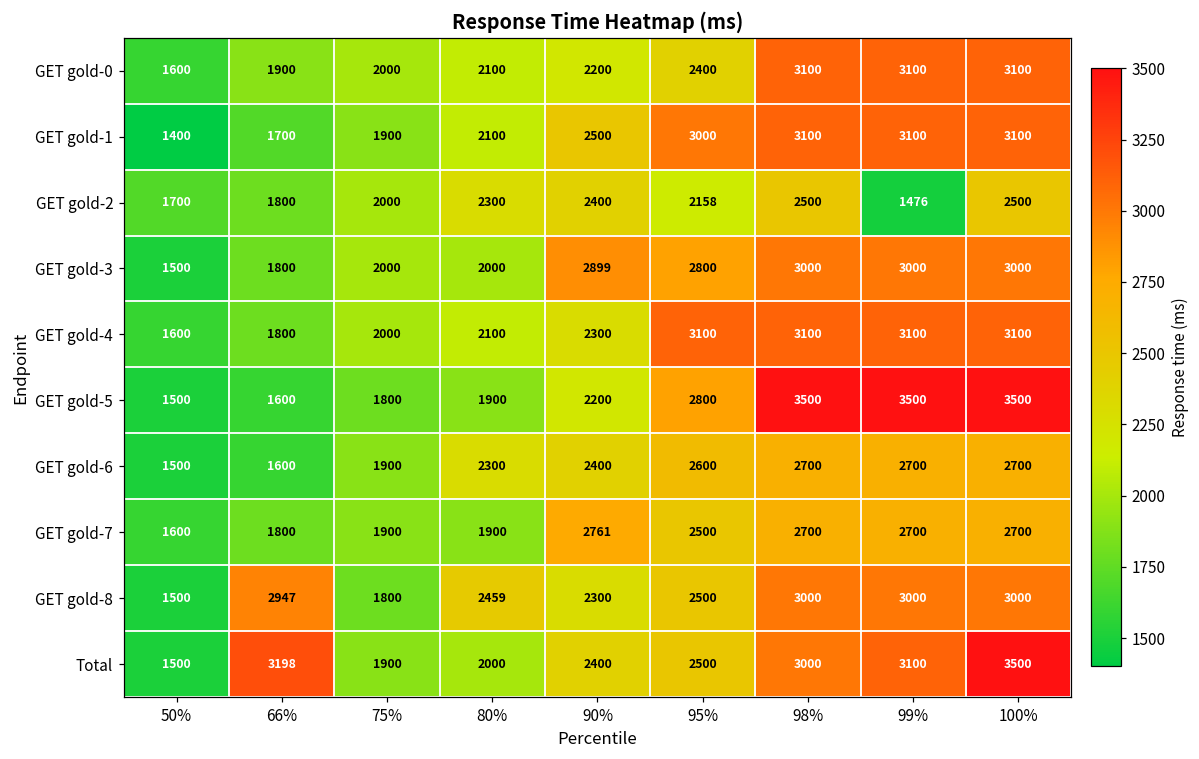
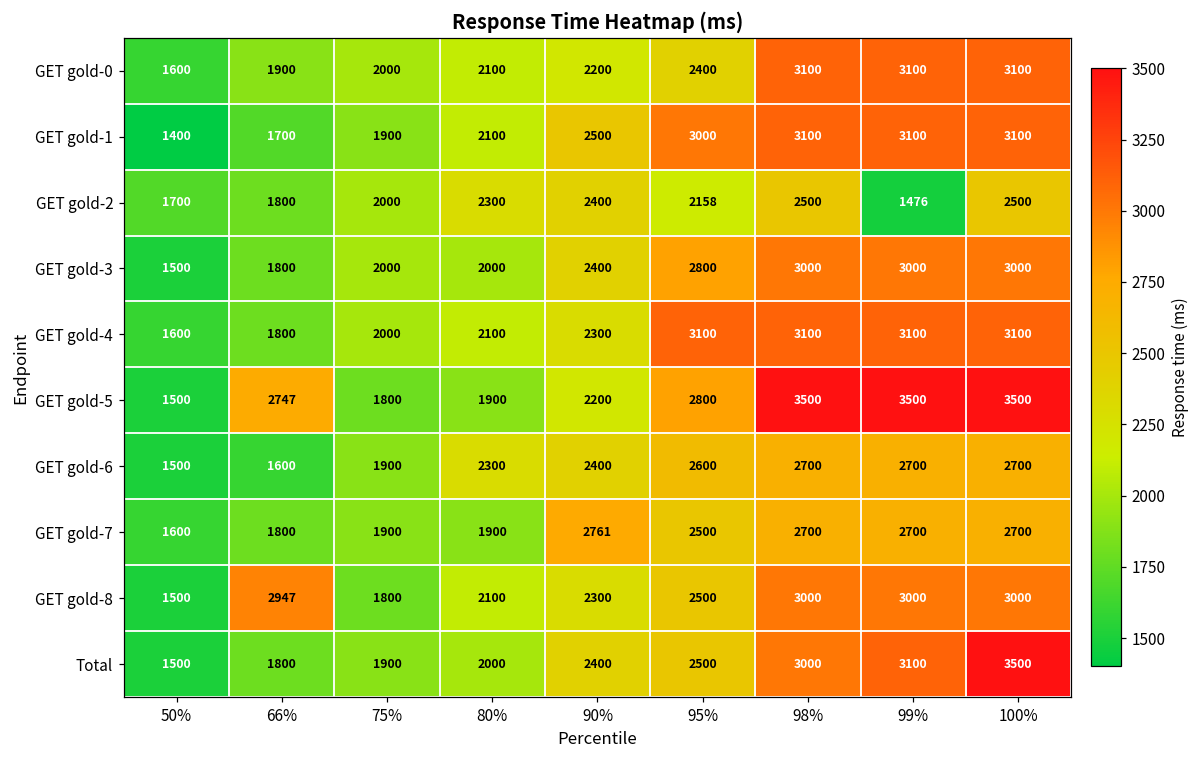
  {
    "GET gold-0": {
      "50%": 1600,
      "66%": 1900,
      "75%": 2000,
      "80%": 2100,
      "90%": 2200,
      "95%": 2400,
      "98%": 3100,
      "99%": 3100,
      "100%": 3100
    },
    "GET gold-1": {
      "50%": 1400,
      "66%": 1700,
      "75%": 1900,
      "80%": 2100,
      "90%": 2500,
      "95%": 3000,
      "98%": 3100,
      "99%": 3100,
      "100%": 3100
    },
    "GET gold-2": {
      "50%": 1700,
      "66%": 1800,
      "75%": 2000,
      "80%": 2300,
      "90%": 2400,
      "95%": 2158,
      "98%": 2500,
      "99%": 1476,
      "100%": 2500
    },
    "GET gold-3": {
      "50%": 1500,
      "66%": 1800,
      "75%": 2000,
      "80%": 2000,
-     "90%": 2899,
+     "90%": 2400,
      "95%": 2800,
      "98%": 3000,
      "99%": 3000,
      "100%": 3000
    },
    "GET gold-4": {
      "50%": 1600,
      "66%": 1800,
      "75%": 2000,
      "80%": 2100,
      "90%": 2300,
      "95%": 3100,
      "98%": 3100,
      "99%": 3100,
      "100%": 3100
    },
    "GET gold-5": {
      "50%": 1500,
-     "66%": 1600,
+     "66%": 2747,
      "75%": 1800,
      "80%": 1900,
      "90%": 2200,
      "95%": 2800,
      "98%": 3500,
      "99%": 3500,
      "100%": 3500
    },
    "GET gold-6": {
      "50%": 1500,
      "66%": 1600,
      "75%": 1900,
      "80%": 2300,
      "90%": 2400,
      "95%": 2600,
      "98%": 2700,
      "99%": 2700,
      "100%": 2700
    },
    "GET gold-7": {
      "50%": 1600,
      "66%": 1800,
      "75%": 1900,
      "80%": 1900,
      "90%": 2761,
      "95%": 2500,
      "98%": 2700,
      "99%": 2700,
      "100%": 2700
    },
    "GET gold-8": {
      "50%": 1500,
      "66%": 2947,
      "75%": 1800,
-     "80%": 2459,
+     "80%": 2100,
      "90%": 2300,
      "95%": 2500,
      "98%": 3000,
      "99%": 3000,
      "100%": 3000
    },
    "Total": {
      "50%": 1500,
-     "66%": 3198,
+     "66%": 1800,
      "75%": 1900,
      "80%": 2000,
      "90%": 2400,
      "95%": 2500,
      "98%": 3000,
      "99%": 3100,
      "100%": 3500
    }
  }
